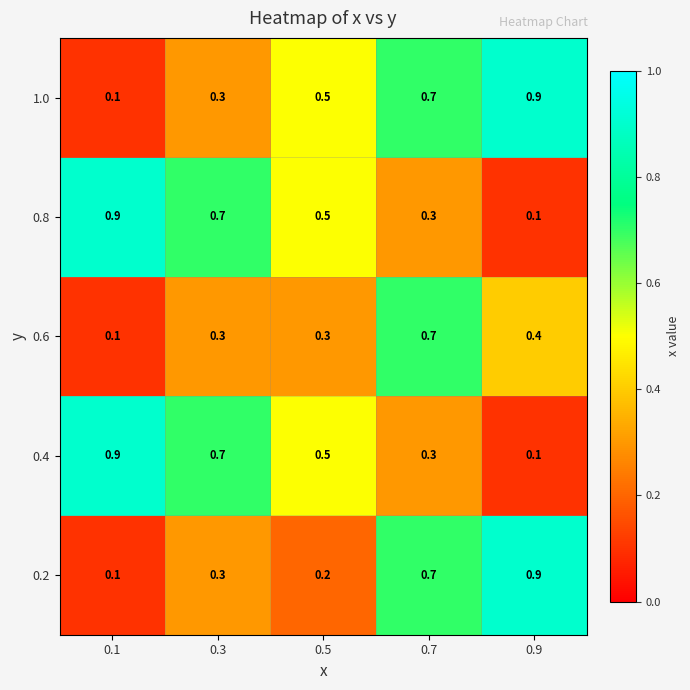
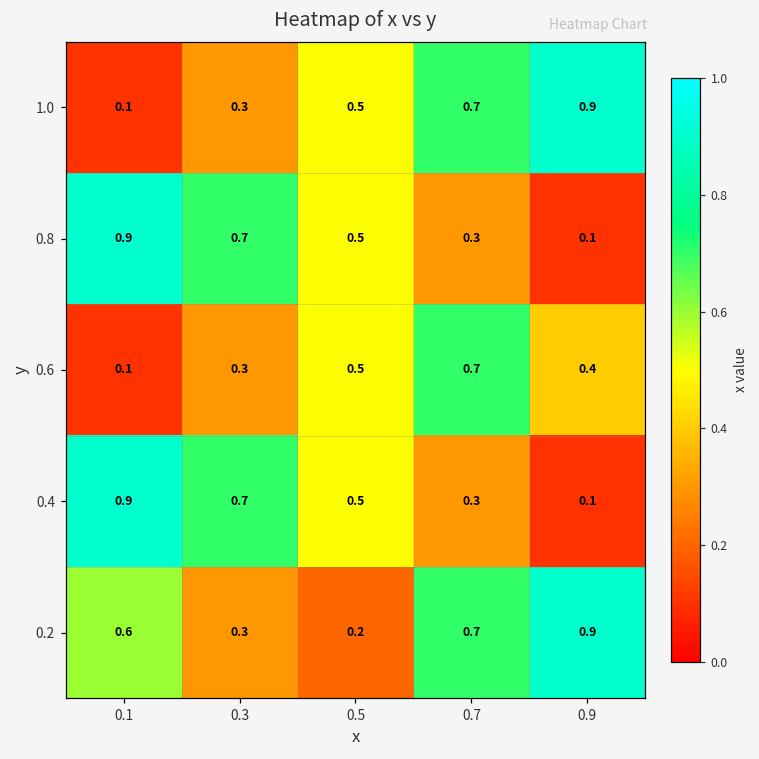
  {
    "1.0": {
      "0.1": 0.1,
      "0.3": 0.3,
      "0.5": 0.5,
      "0.7": 0.7,
      "0.9": 0.9
    },
    "0.8": {
      "0.1": 0.9,
      "0.3": 0.7,
      "0.5": 0.5,
      "0.7": 0.3,
      "0.9": 0.1
    },
    "0.6": {
      "0.1": 0.1,
      "0.3": 0.3,
-     "0.5": 0.3,
+     "0.5": 0.5,
      "0.7": 0.7,
      "0.9": 0.4
    },
    "0.4": {
      "0.1": 0.9,
      "0.3": 0.7,
      "0.5": 0.5,
      "0.7": 0.3,
      "0.9": 0.1
    },
    "0.2": {
-     "0.1": 0.1,
+     "0.1": 0.6,
      "0.3": 0.3,
      "0.5": 0.2,
      "0.7": 0.7,
      "0.9": 0.9
    }
  }
